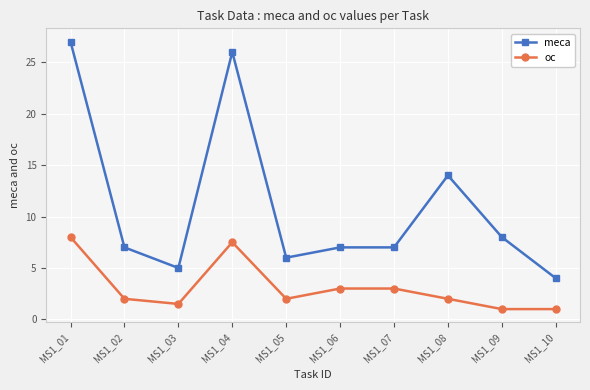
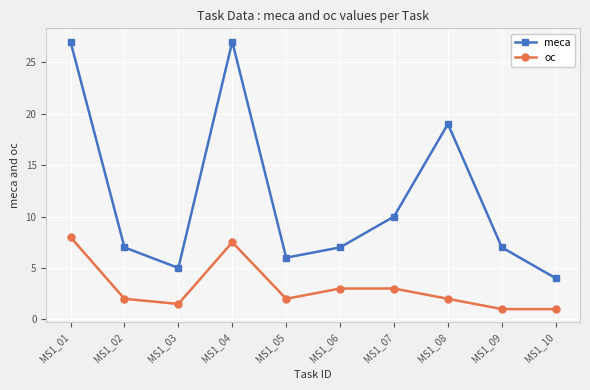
  {
    "meca": {
      "MS1_01": 27,
      "MS1_02": 7,
      "MS1_03": 5,
-     "MS1_04": 26,
+     "MS1_04": 27,
      "MS1_05": 6,
      "MS1_06": 7,
-     "MS1_07": 7,
-     "MS1_08": 14,
-     "MS1_09": 8,
+     "MS1_07": 10,
+     "MS1_08": 19,
+     "MS1_09": 7,
      "MS1_10": 4
    },
    "oc": {
      "MS1_01": 8,
      "MS1_02": 2,
      "MS1_03": 1.5,
      "MS1_04": 7.5,
      "MS1_05": 2,
      "MS1_06": 3,
      "MS1_07": 3,
      "MS1_08": 2,
      "MS1_09": 1,
      "MS1_10": 1
    }
  }
